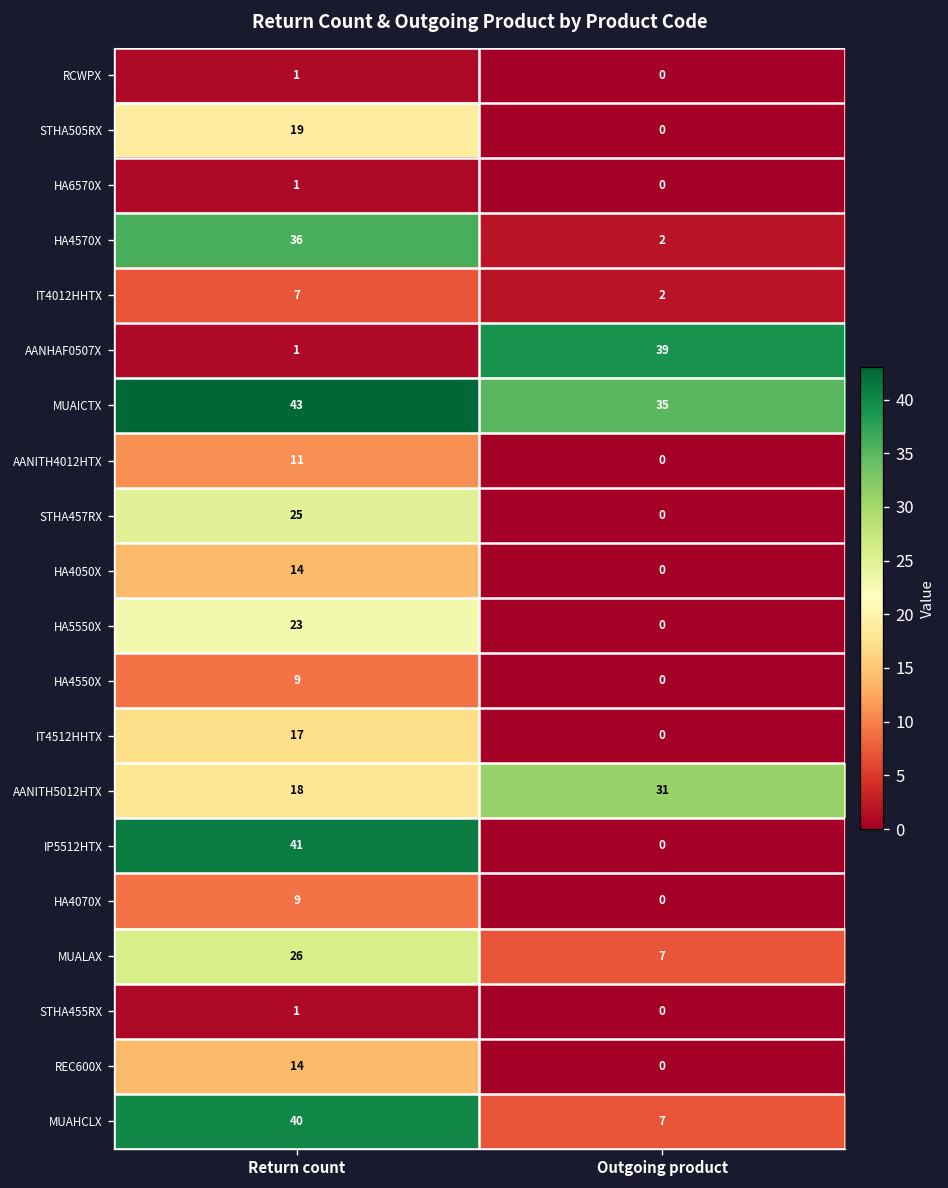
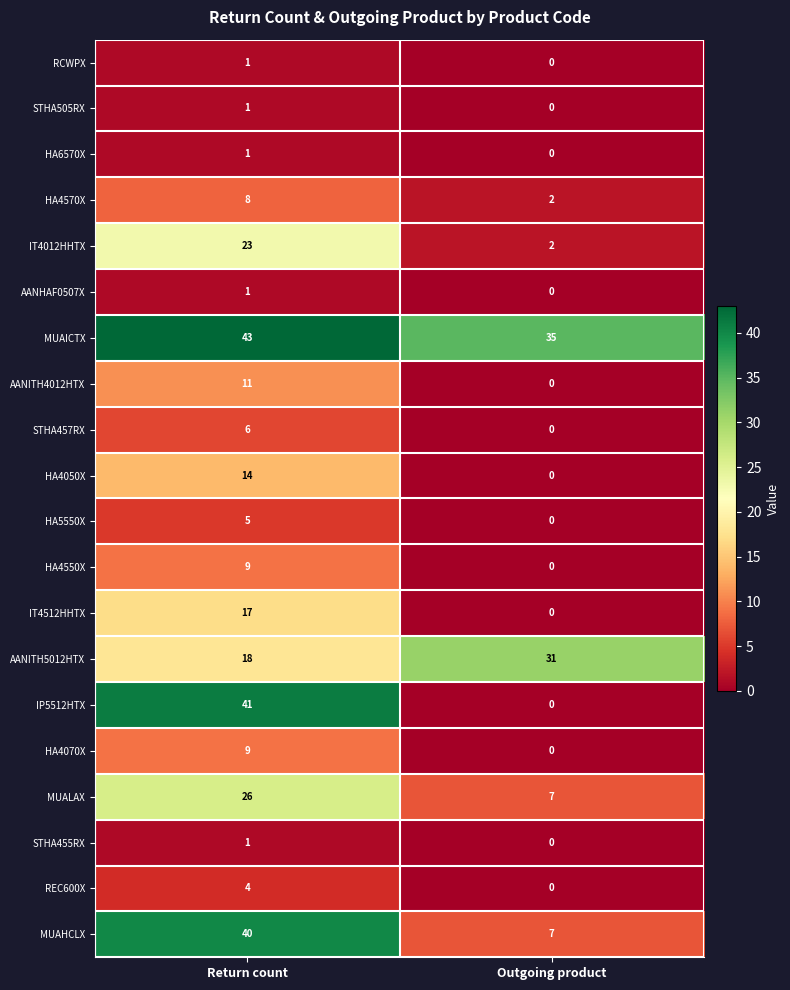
  {
    "RCWPX": {
      "Return count": 1,
      "Outgoing product": 0
    },
    "STHA505RX": {
-     "Return count": 19,
+     "Return count": 1,
      "Outgoing product": 0
    },
    "HA6570X": {
      "Return count": 1,
      "Outgoing product": 0
    },
    "HA4570X": {
-     "Return count": 36,
+     "Return count": 8,
      "Outgoing product": 2
    },
    "IT4012HHTX": {
-     "Return count": 7,
+     "Return count": 23,
      "Outgoing product": 2
    },
    "AANHAF0507X": {
      "Return count": 1,
-     "Outgoing product": 39
+     "Outgoing product": 0
    },
    "MUAICTX": {
      "Return count": 43,
      "Outgoing product": 35
    },
    "AANITH4012HTX": {
      "Return count": 11,
      "Outgoing product": 0
    },
    "STHA457RX": {
-     "Return count": 25,
+     "Return count": 6,
      "Outgoing product": 0
    },
    "HA4050X": {
      "Return count": 14,
      "Outgoing product": 0
    },
    "HA5550X": {
-     "Return count": 23,
+     "Return count": 5,
      "Outgoing product": 0
    },
    "HA4550X": {
      "Return count": 9,
      "Outgoing product": 0
    },
    "IT4512HHTX": {
      "Return count": 17,
      "Outgoing product": 0
    },
    "AANITH5012HTX": {
      "Return count": 18,
      "Outgoing product": 31
    },
    "IP5512HTX": {
      "Return count": 41,
      "Outgoing product": 0
    },
    "HA4070X": {
      "Return count": 9,
      "Outgoing product": 0
    },
    "MUALAX": {
      "Return count": 26,
      "Outgoing product": 7
    },
    "STHA455RX": {
      "Return count": 1,
      "Outgoing product": 0
    },
    "REC600X": {
-     "Return count": 14,
+     "Return count": 4,
      "Outgoing product": 0
    },
    "MUAHCLX": {
      "Return count": 40,
      "Outgoing product": 7
    }
  }
